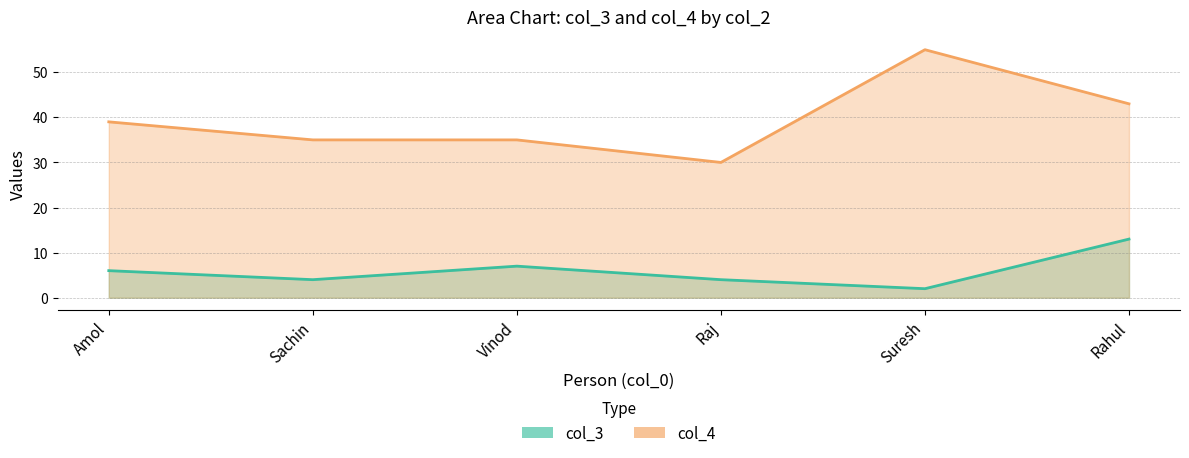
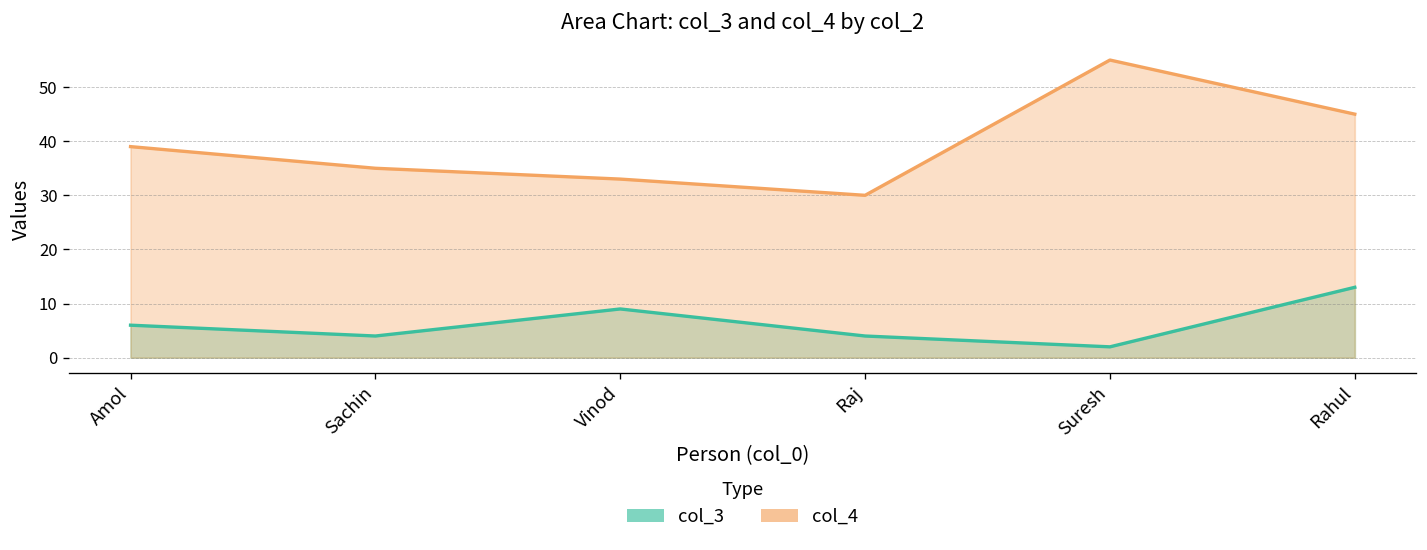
  {
    "col_3": {
      "Amol": 6,
      "Sachin": 4,
-     "Vinod": 7,
+     "Vinod": 9,
      "Raj": 4,
      "Suresh": 2,
      "Rahul": 13
    },
    "col_4": {
      "Amol": 39,
      "Sachin": 35,
-     "Vinod": 35,
+     "Vinod": 33,
      "Raj": 30,
      "Suresh": 55,
-     "Rahul": 43
+     "Rahul": 45
    }
  }
